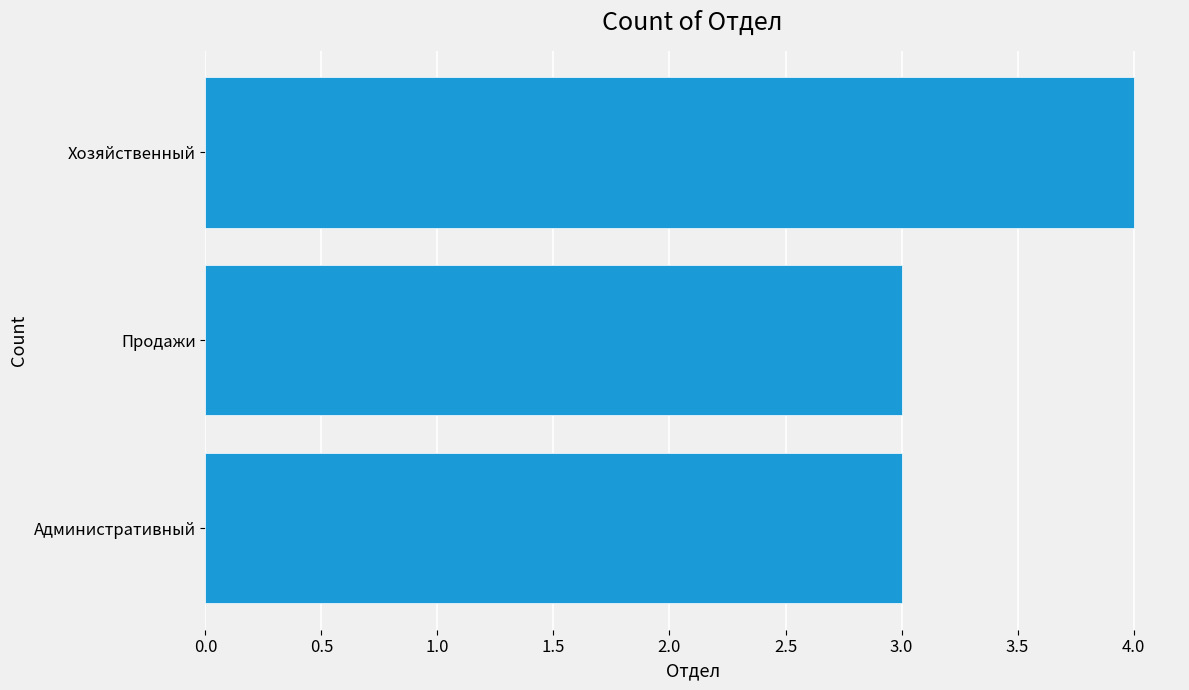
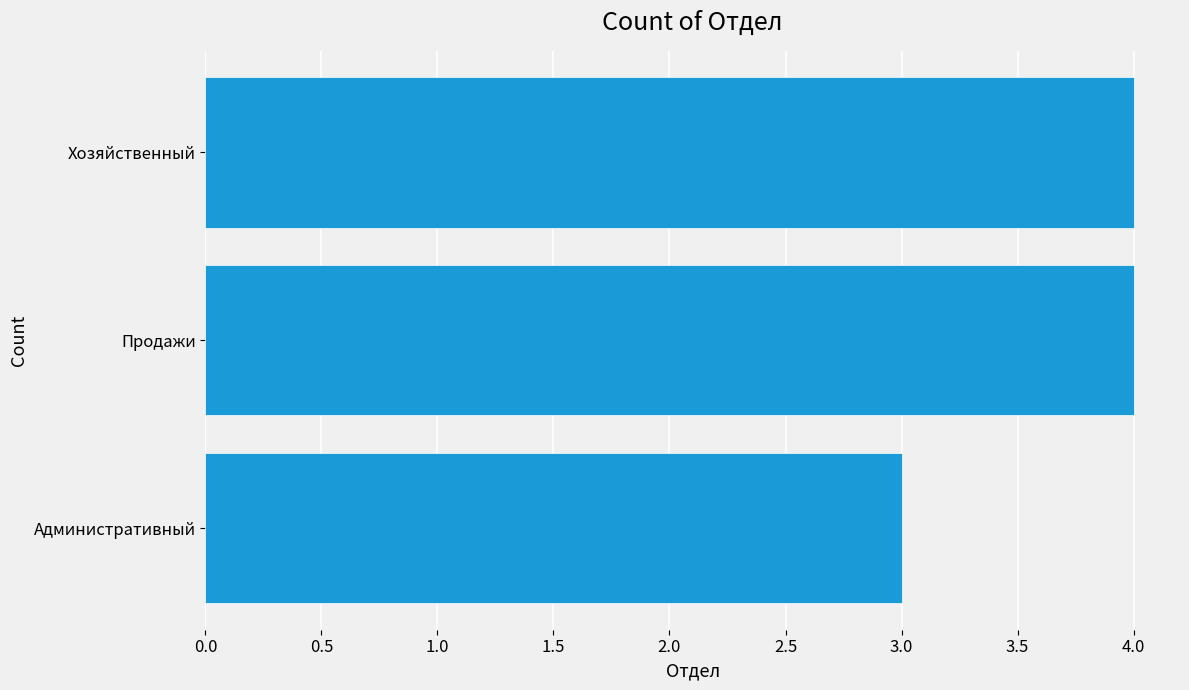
  {
    "Хозяйственный": 4,
-   "Продажи": 3,
+   "Продажи": 4,
    "Административный": 3
  }
